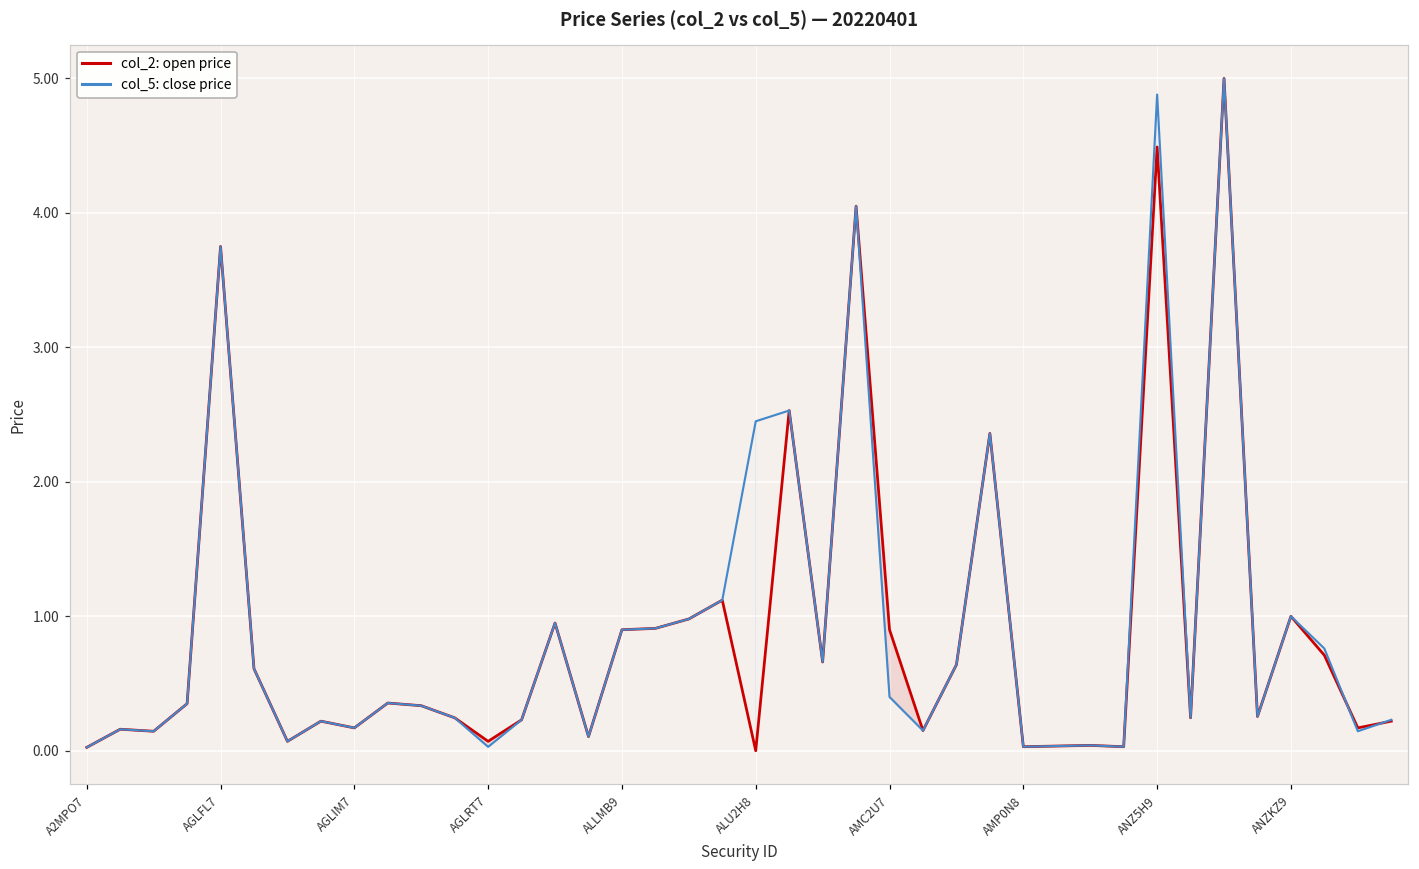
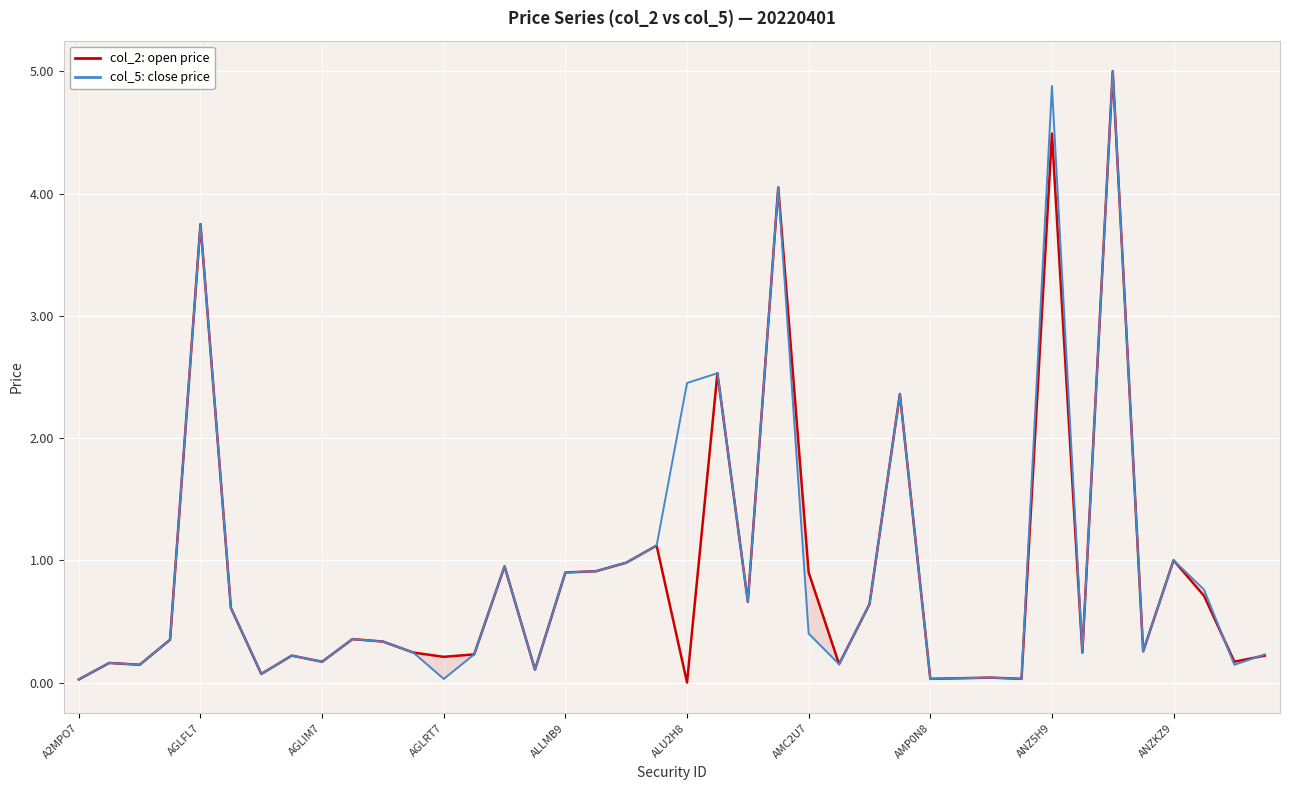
  {
    "col_2: open price": {
-     "AGLRT7": 0.07,
+     "AGLRT7": 0.21,
      "ALU2H8": 0.00,
      "AMC2U7": 0.90,
      "ANZ5H9": 4.49
    },
    "col_5: close price": {
      "AGLRT7": 0.03,
      "ALU2H8": 2.45,
      "AMC2U7": 0.40,
      "ANZ5H9": 4.88
    }
  }
